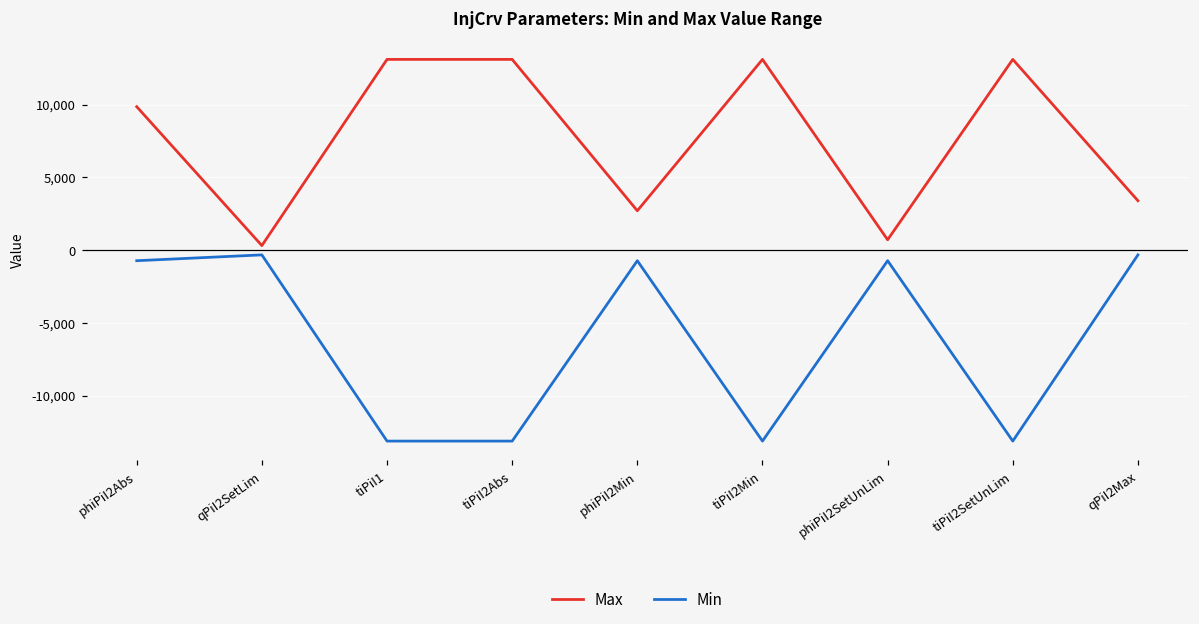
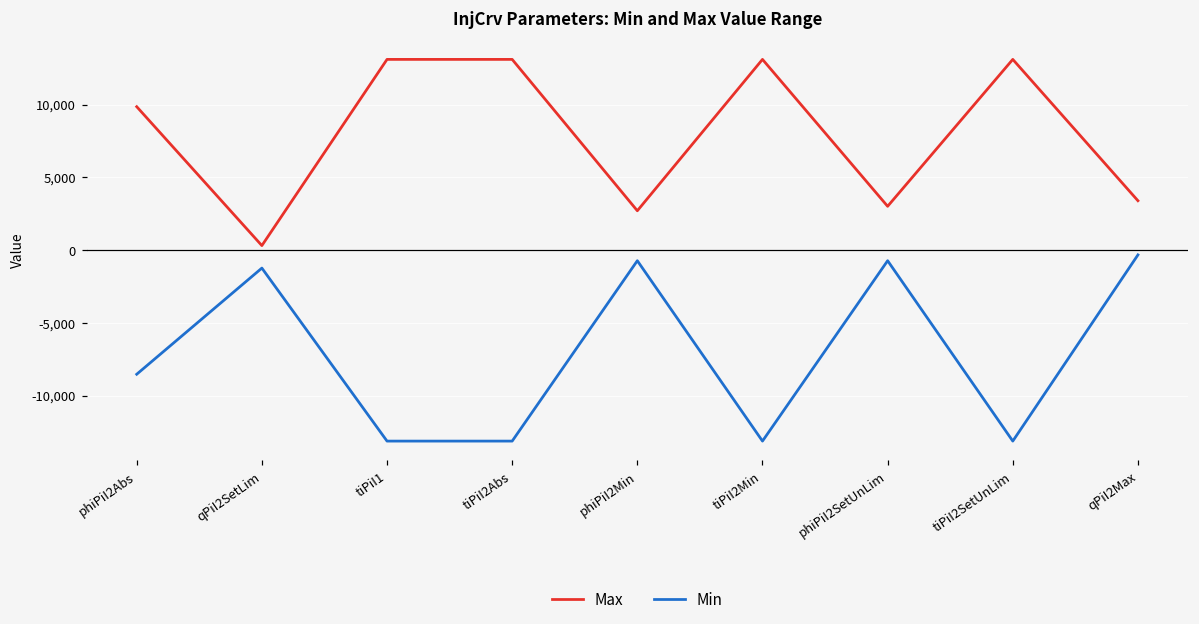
  {
    "Max": {
      "phiPiI2Abs": "9,900",
      "qPiI2SetLim": "300",
      "tiPiI1": "13,100",
      "tiPiI2Abs": "13,100",
      "phiPiI2Min": "2,700",
      "tiPiI2Min": "13,100",
-     "phiPiI2SetUnLim": "700",
+     "phiPiI2SetUnLim": "3,000",
      "tiPiI2SetUnLim": "13,100",
      "qPiI2Max": "3,400"
    },
    "Min": {
-     "phiPiI2Abs": "-700",
-     "qPiI2SetLim": "-300",
+     "phiPiI2Abs": "-8,500",
+     "qPiI2SetLim": "-1,200",
      "tiPiI1": "-13,100",
      "tiPiI2Abs": "-13,100",
      "phiPiI2Min": "-700",
      "tiPiI2Min": "-13,100",
      "phiPiI2SetUnLim": "-700",
      "tiPiI2SetUnLim": "-13,100",
      "qPiI2Max": "-300"
    }
  }
